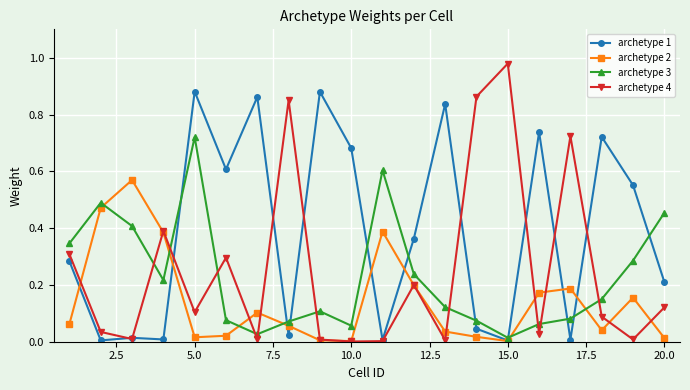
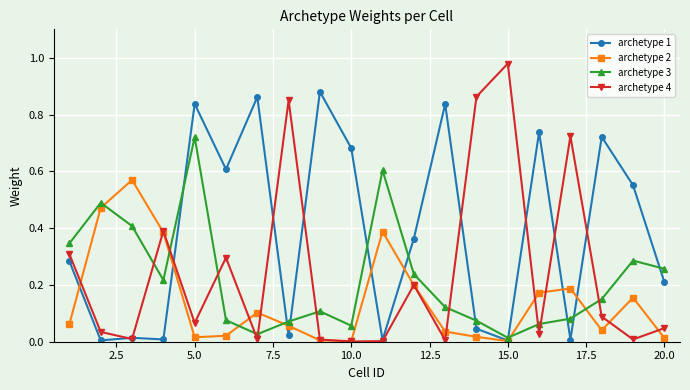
  {
    "archetype 1": {
-     "5.0": 0.88,
+     "5.0": 0.84,
      "10.0": 0.68,
      "20.0": 0.21
    },
    "archetype 2": {
      "5.0": 0.02,
      "20.0": 0.01
    },
    "archetype 3": {
      "5.0": 0.72,
      "10.0": 0.06,
      "15.0": 0.01,
-     "20.0": 0.45
+     "20.0": 0.26
    },
    "archetype 4": {
-     "5.0": 0.10,
+     "5.0": 0.07,
      "15.0": 0.98,
-     "20.0": 0.12
+     "20.0": 0.05
    }
  }
